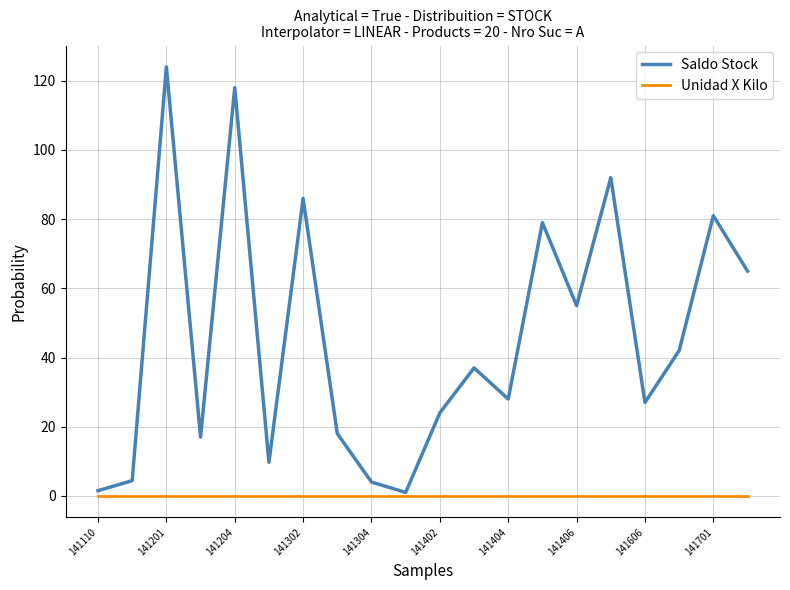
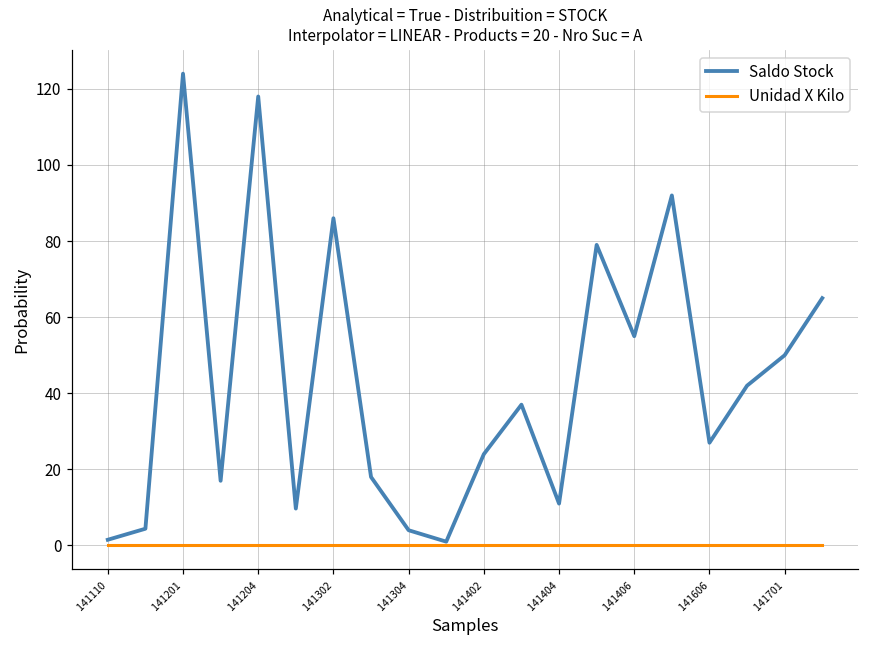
  {
    "Saldo Stock": {
      "141110": 2,
      "141201": 124,
      "141204": 118,
      "141302": 86,
      "141304": 4,
      "141402": 24,
-     "141404": 28,
+     "141404": 11,
      "141406": 55,
      "141606": 27,
-     "141701": 81
+     "141701": 50
    },
    "Unidad X Kilo": {
      "141110": 0,
      "141201": 0,
      "141204": 0,
      "141302": 0,
      "141304": 0,
      "141402": 0,
      "141404": 0,
      "141406": 0,
      "141606": 0,
      "141701": 0
    }
  }
